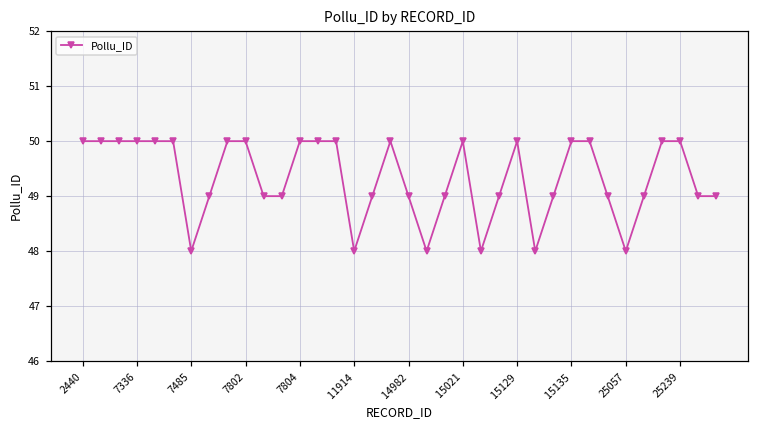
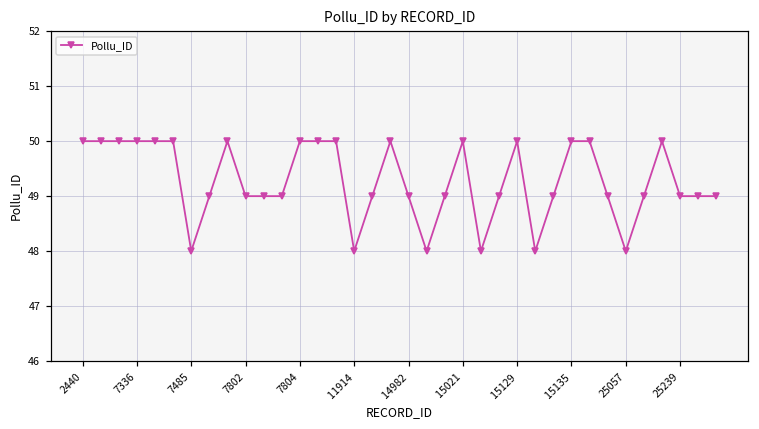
  {
    "2440": 50,
    "7336": 50,
    "7485": 48,
-   "7802": 50,
+   "7802": 49,
    "7804": 50,
    "11914": 48,
    "14982": 49,
    "15021": 50,
    "15129": 50,
    "15135": 50,
    "25057": 48,
-   "25239": 50
+   "25239": 49
  }
